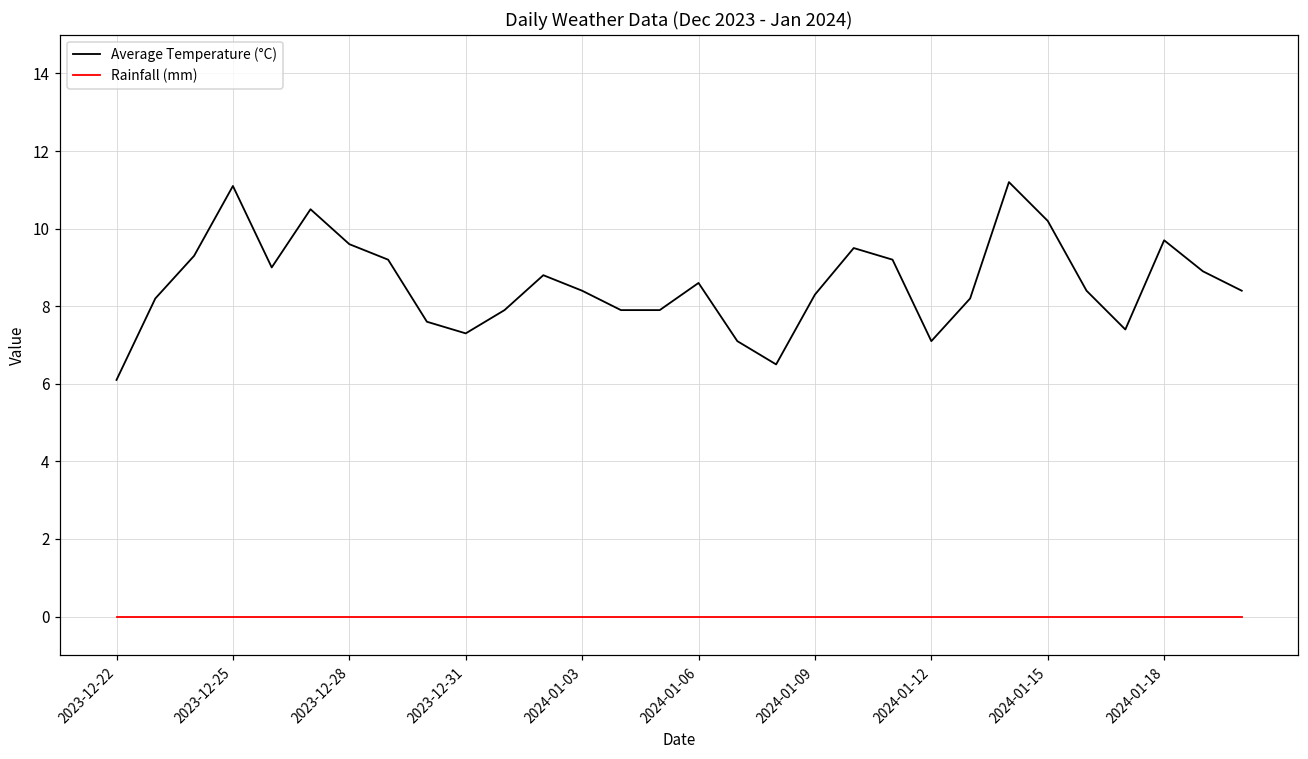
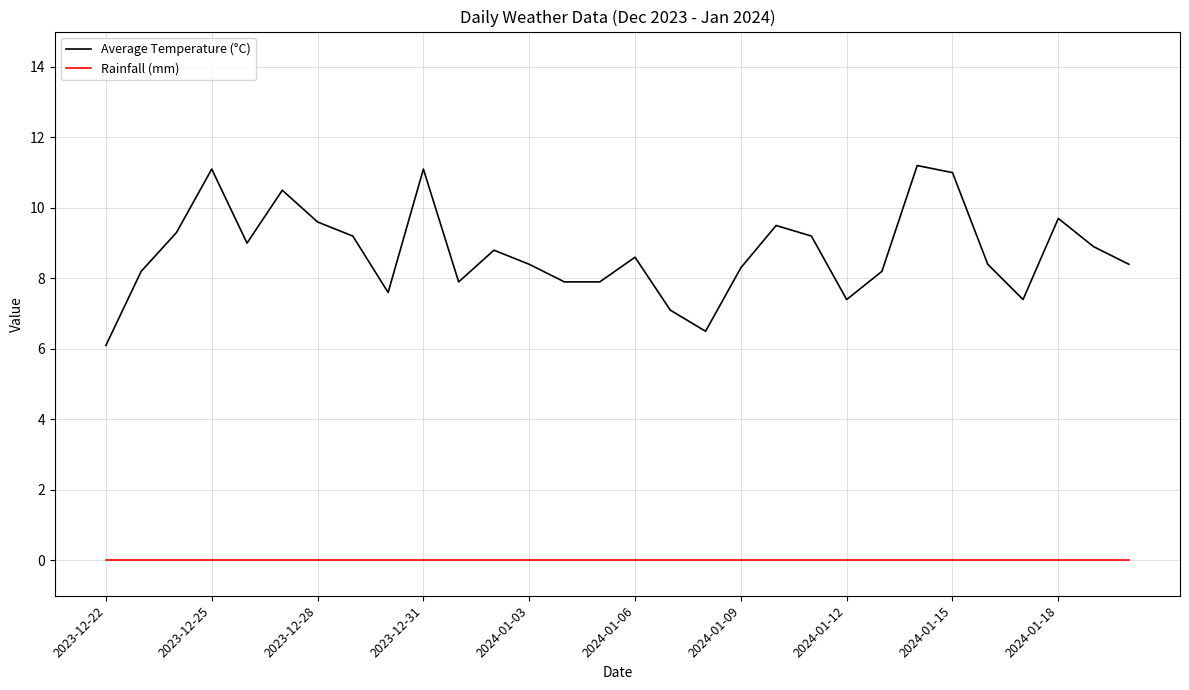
  {
    "Average Temperature (°C)": {
      "2023-12-22": 6.1,
      "2023-12-25": 11.1,
      "2023-12-28": 9.6,
-     "2023-12-31": 7.3,
+     "2023-12-31": 11.1,
      "2024-01-03": 8.4,
      "2024-01-06": 8.6,
      "2024-01-09": 8.3,
-     "2024-01-12": 7.1,
-     "2024-01-15": 10.2,
+     "2024-01-12": 7.4,
+     "2024-01-15": 11.0,
      "2024-01-18": 9.7
    },
    "Rainfall (mm)": {
      "2023-12-22": 0.0,
      "2023-12-25": 0.0,
      "2023-12-28": 0.0,
      "2023-12-31": 0.0,
      "2024-01-03": 0.0,
      "2024-01-06": 0.0,
      "2024-01-09": 0.0,
      "2024-01-12": 0.0,
      "2024-01-15": 0.0,
      "2024-01-18": 0.0
    }
  }
